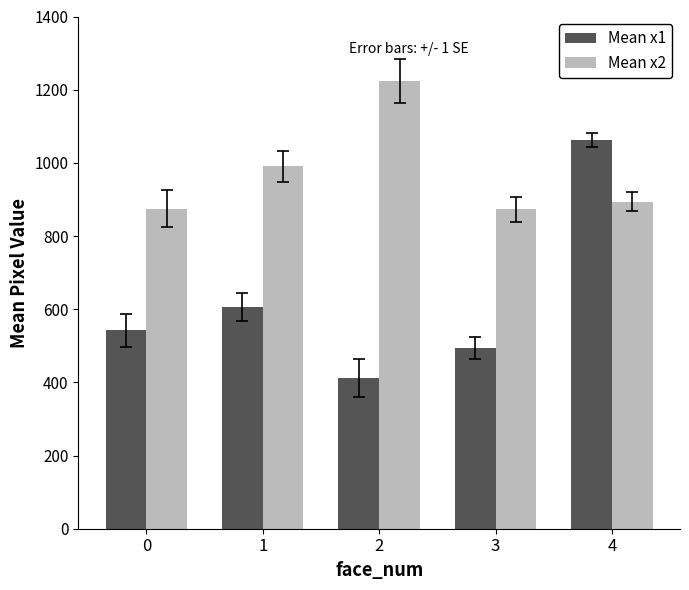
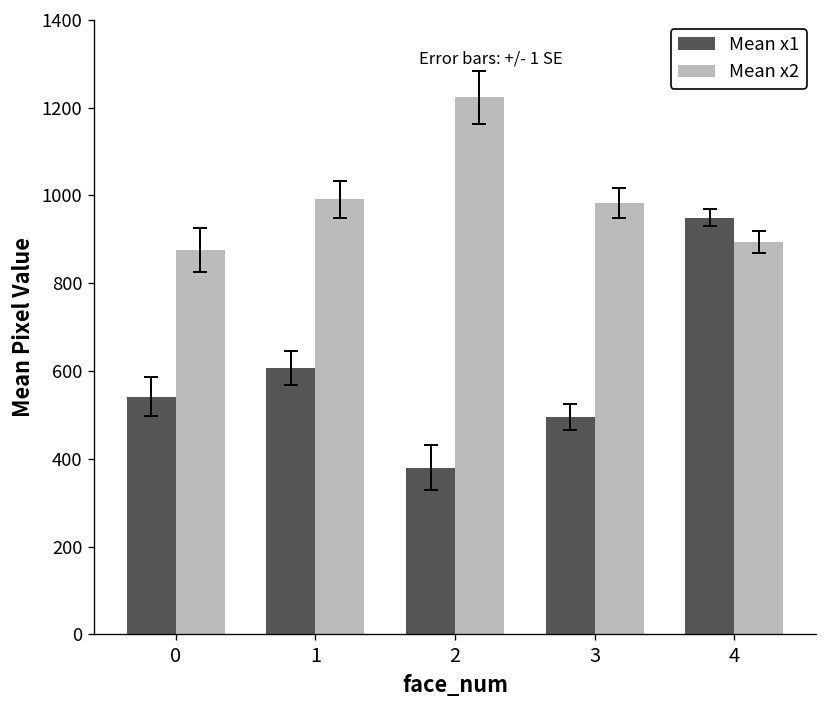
  {
    "Mean x1": {
      "0": 540,
      "1": 610,
-     "2": 410,
+     "2": 380,
      "3": 500,
-     "4": 1060
+     "4": 950
    },
    "Mean x2": {
      "0": 870,
      "1": 990,
      "2": 1220,
-     "3": 870,
+     "3": 980,
      "4": 890
    }
  }
